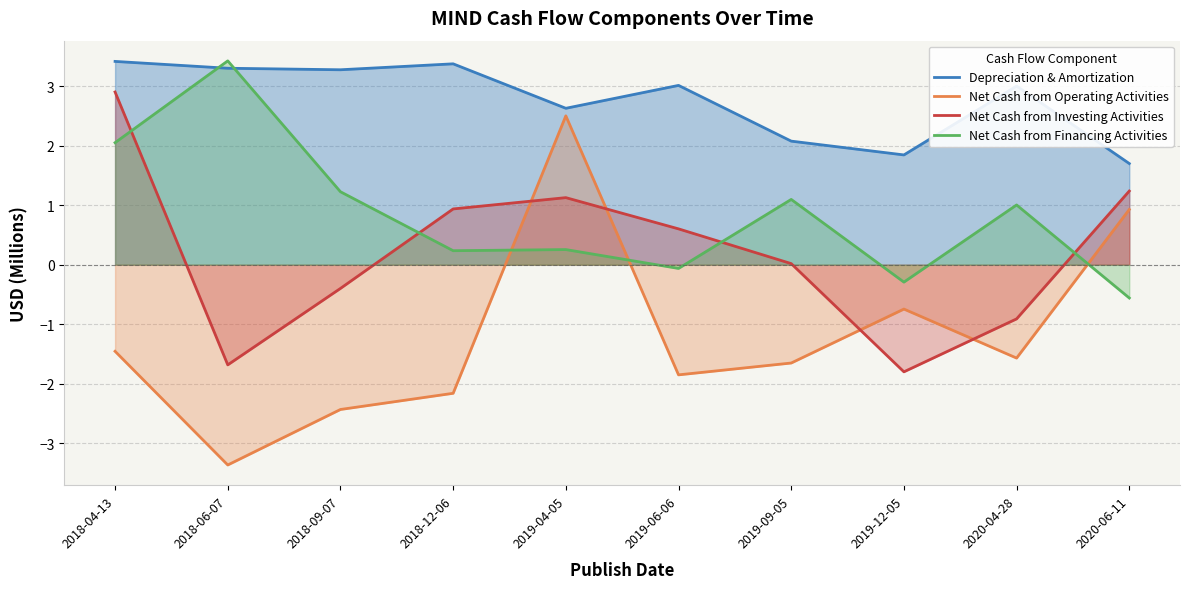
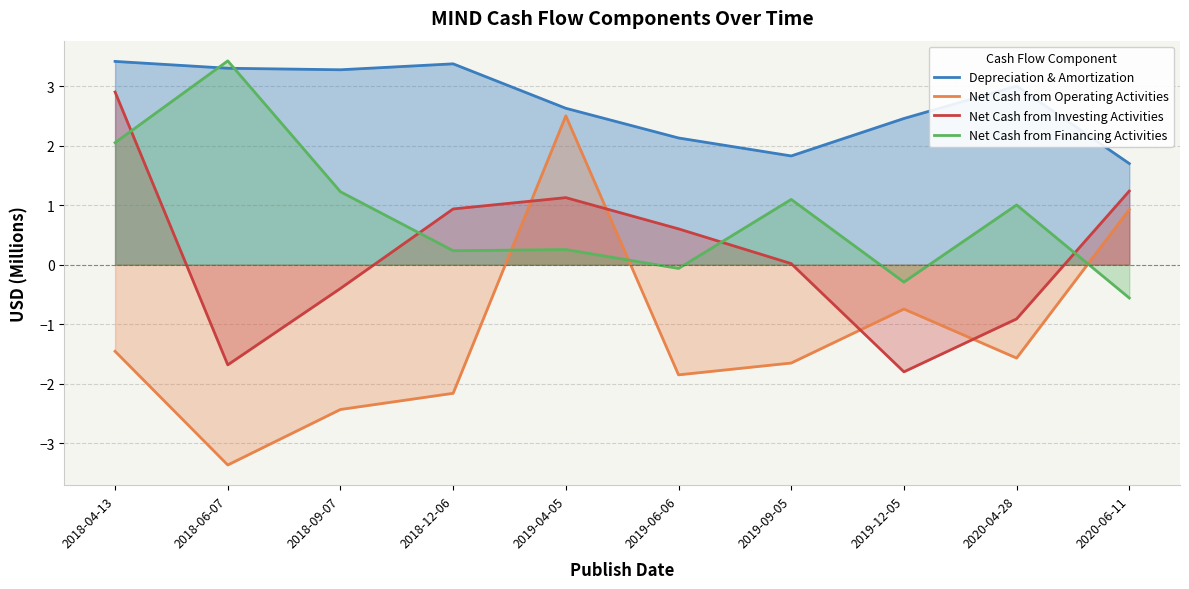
  {
    "Depreciation & Amortization": {
      "2018-04-13": 3.4,
      "2018-06-07": 3.3,
      "2018-09-07": 3.3,
      "2018-12-06": 3.4,
      "2019-04-05": 2.6,
-     "2019-06-06": 3.0,
-     "2019-09-05": 2.1,
-     "2019-12-05": 1.8,
+     "2019-06-06": 2.1,
+     "2019-09-05": 1.8,
+     "2019-12-05": 2.5,
      "2020-06-11": 1.7
    }
  }
